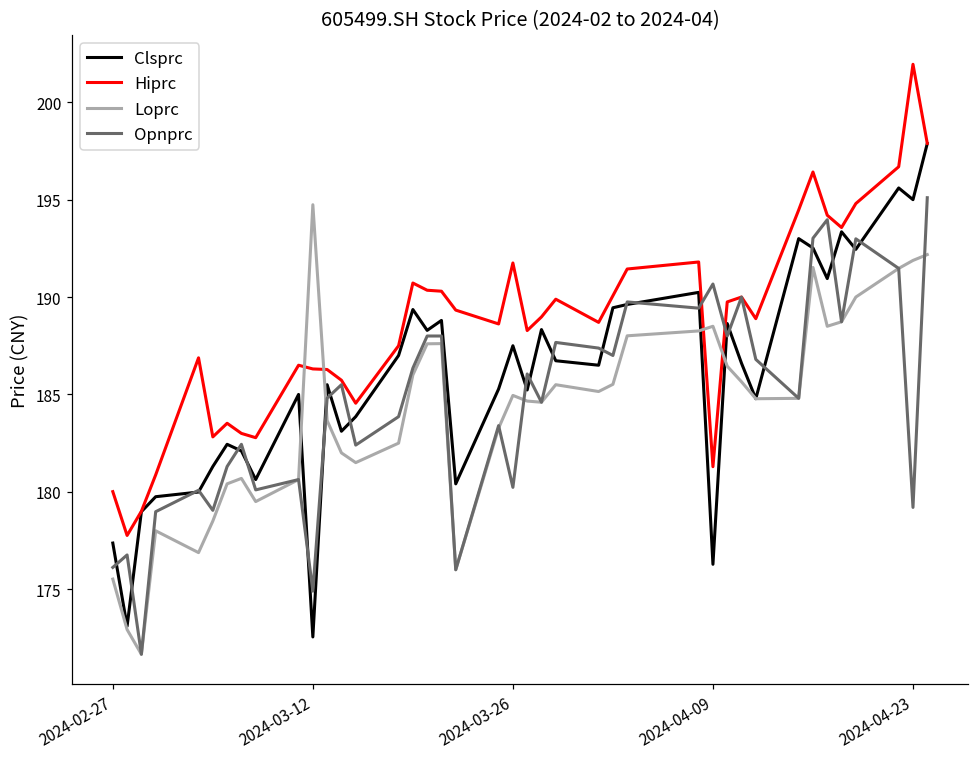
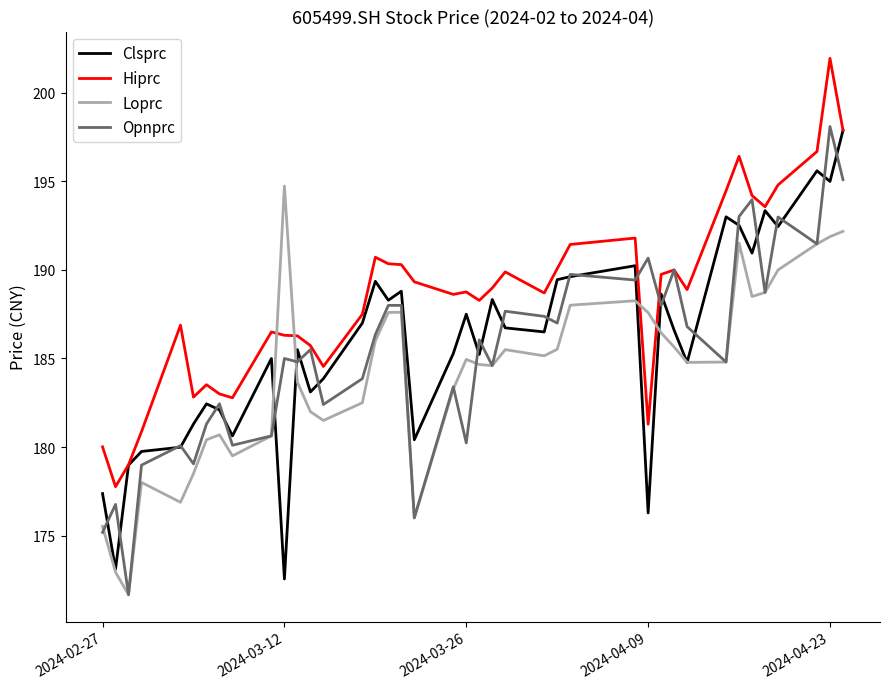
  {
    "Clsprc": {
      "2024-02-27": 177.4,
      "2024-03-12": 172.6,
      "2024-03-26": 187.5,
      "2024-04-09": 176.3,
      "2024-04-23": 195.0
    },
    "Hiprc": {
      "2024-02-27": 180.0,
      "2024-03-12": 186.3,
-     "2024-03-26": 191.8,
+     "2024-03-26": 188.8,
      "2024-04-09": 181.3,
      "2024-04-23": 202.0
    },
    "Loprc": {
      "2024-02-27": 175.5,
      "2024-03-12": 194.7,
      "2024-03-26": 185.0,
-     "2024-04-09": 188.5,
+     "2024-04-09": 187.6,
      "2024-04-23": 191.9
    },
    "Opnprc": {
-     "2024-02-27": 176.1,
-     "2024-03-12": 174.9,
+     "2024-02-27": 175.2,
+     "2024-03-12": 185.0,
      "2024-03-26": 180.2,
      "2024-04-09": 190.7,
-     "2024-04-23": 179.2
+     "2024-04-23": 198.1
    }
  }
